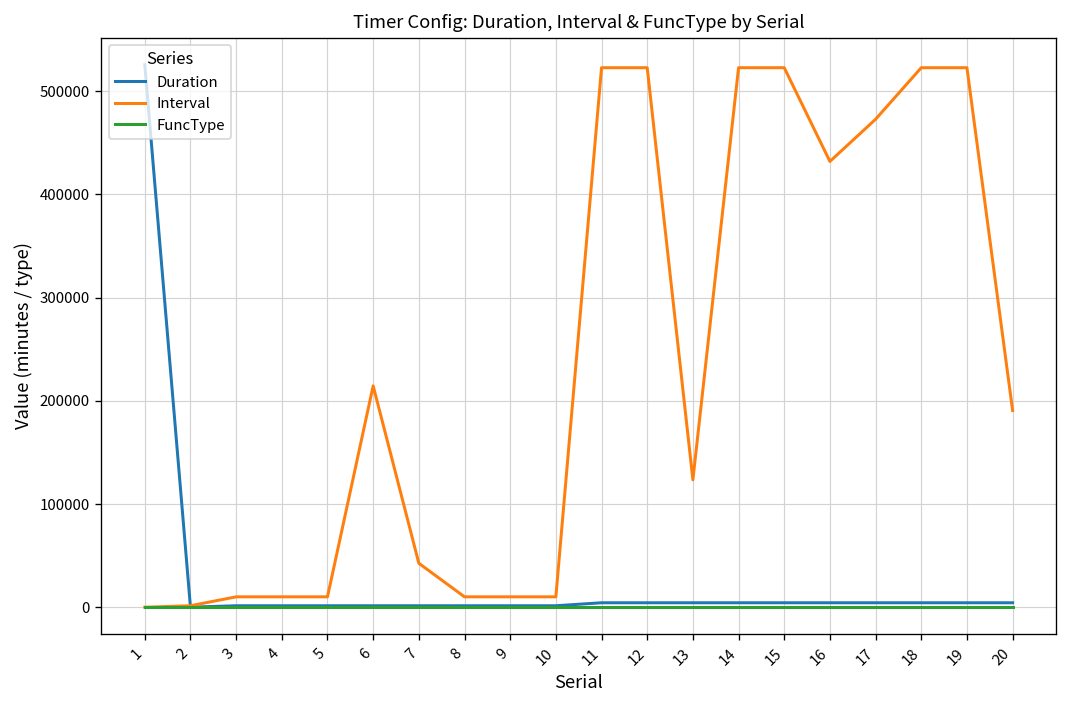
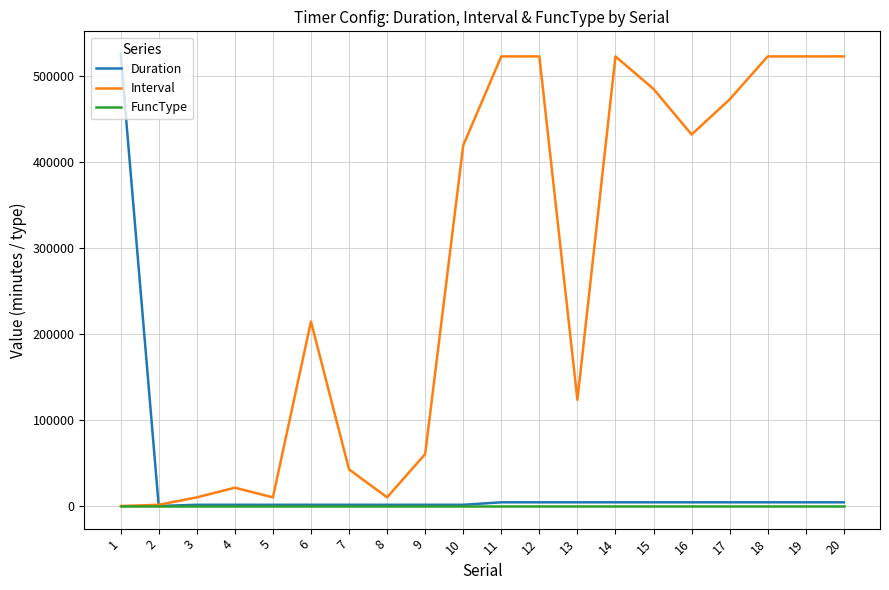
  {
    "Duration": {
      "11": 0,
      "12": 0,
      "13": 0,
      "14": 0,
      "15": 0,
      "16": 0,
      "17": 0,
      "18": 0,
      "19": 0,
      "20": 0
    },
    "Interval": {
      "3": 10000,
-     "4": 10000,
+     "4": 20000,
      "5": 10000,
      "6": 210000,
      "7": 40000,
      "8": 10000,
-     "9": 10000,
-     "10": 10000,
+     "9": 60000,
+     "10": 420000,
      "11": 520000,
      "12": 520000,
      "13": 120000,
      "14": 520000,
-     "15": 520000,
+     "15": 480000,
      "16": 430000,
      "17": 470000,
      "18": 520000,
      "19": 520000,
-     "20": 190000
+     "20": 520000
    },
    "FuncType": {
      "11": 0,
      "12": 0,
      "13": 0,
      "14": 0,
      "15": 0,
      "16": 0,
      "17": 0,
      "18": 0,
      "19": 0,
      "20": 0
    }
  }
